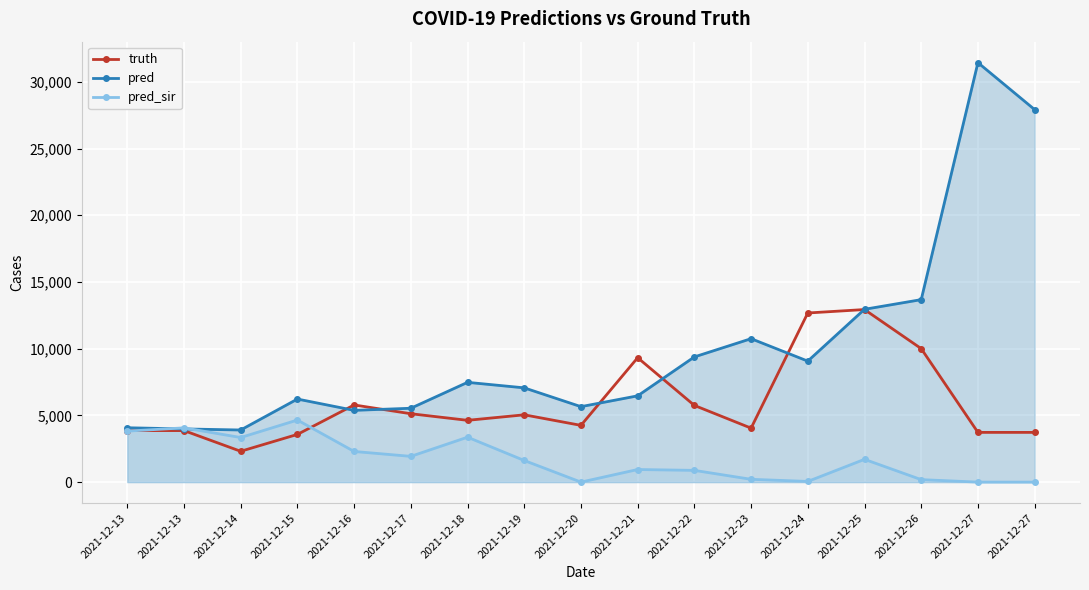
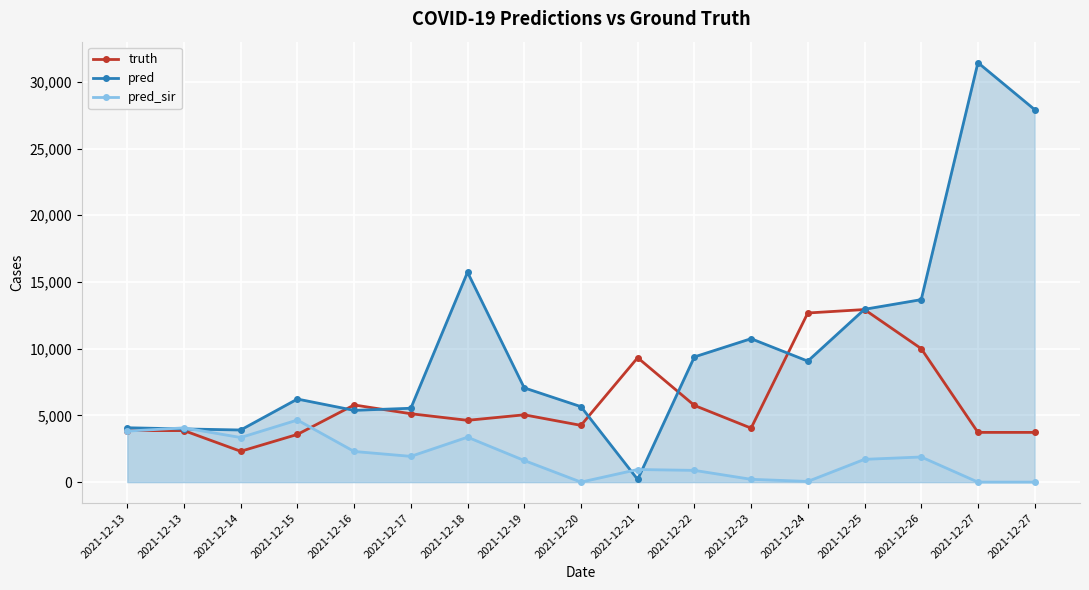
  {
    "truth": {
      "2021-12-14": "2,300",
      "2021-12-15": "3,600",
      "2021-12-16": "5,800",
      "2021-12-17": "5,100",
      "2021-12-18": "4,600",
      "2021-12-19": "5,000",
      "2021-12-20": "4,300",
      "2021-12-21": "9,300",
      "2021-12-22": "5,700",
      "2021-12-23": "4,000",
      "2021-12-24": "12,700",
      "2021-12-26": "10,000"
    },
    "pred": {
      "2021-12-14": "3,900",
      "2021-12-15": "6,200",
      "2021-12-16": "5,400",
      "2021-12-17": "5,500",
-     "2021-12-18": "7,500",
+     "2021-12-18": "15,700",
      "2021-12-19": "7,100",
      "2021-12-20": "5,700",
-     "2021-12-21": "6,500",
+     "2021-12-21": "200",
      "2021-12-22": "9,400",
      "2021-12-23": "10,800",
      "2021-12-24": "9,100",
      "2021-12-26": "13,700"
    },
    "pred_sir": {
      "2021-12-14": "3,300",
      "2021-12-15": "4,700",
      "2021-12-16": "2,300",
      "2021-12-17": "1,900",
      "2021-12-18": "3,400",
      "2021-12-19": "1,600",
      "2021-12-20": "0",
      "2021-12-21": "900",
      "2021-12-22": "900",
      "2021-12-23": "200",
      "2021-12-24": "100",
      "2021-12-25": "1,700",
-     "2021-12-26": "200"
+     "2021-12-26": "1,900"
    }
  }
